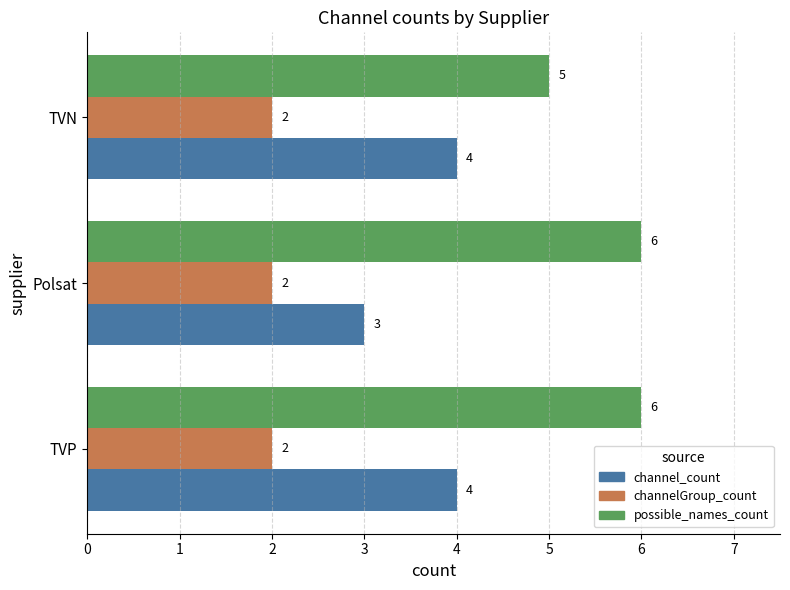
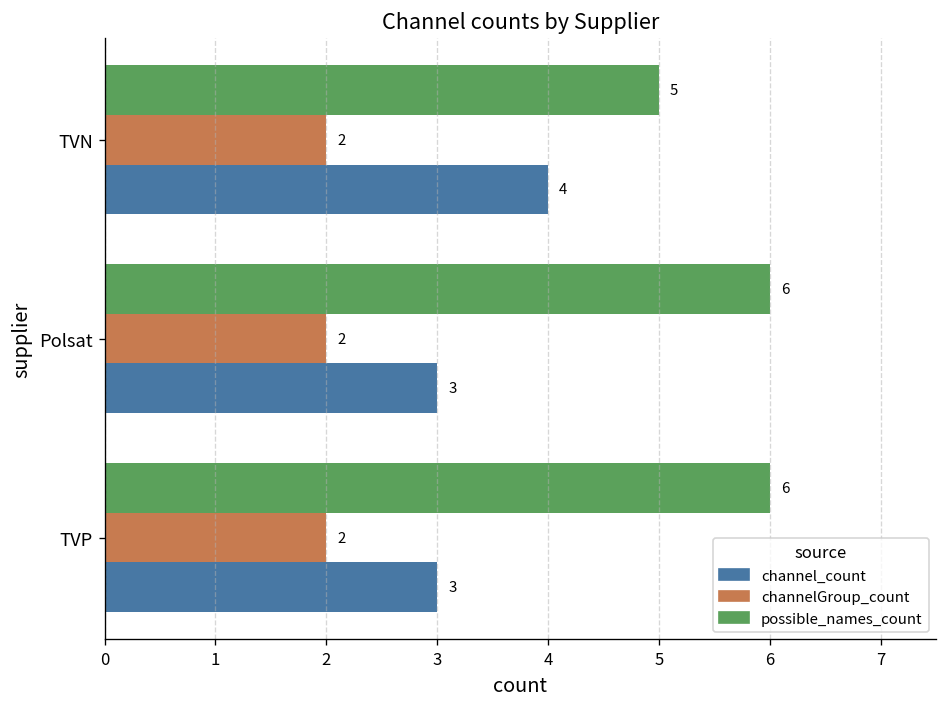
  {
    "channel_count": {
      "TVN": 4,
      "Polsat": 3,
-     "TVP": 4
+     "TVP": 3
    },
    "channelGroup_count": {
      "TVN": 2,
      "Polsat": 2,
      "TVP": 2
    },
    "possible_names_count": {
      "TVN": 5,
      "Polsat": 6,
      "TVP": 6
    }
  }
